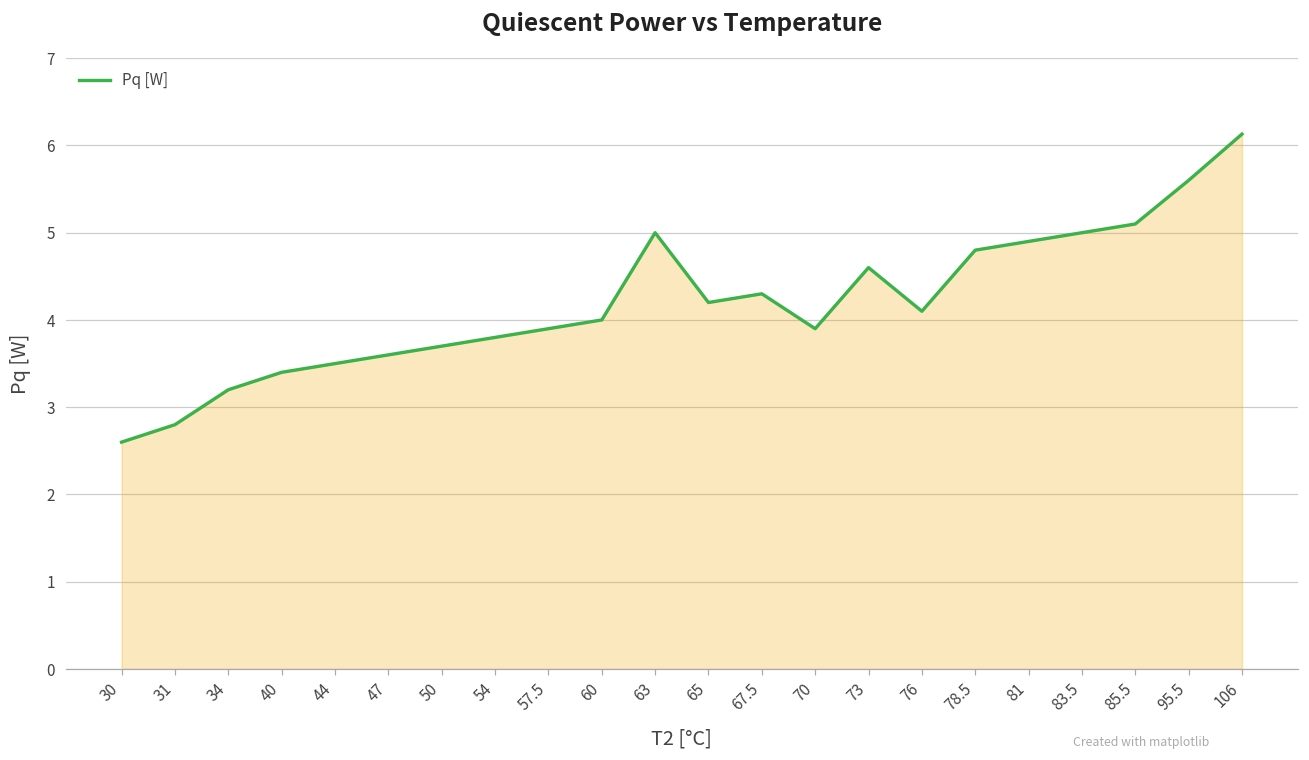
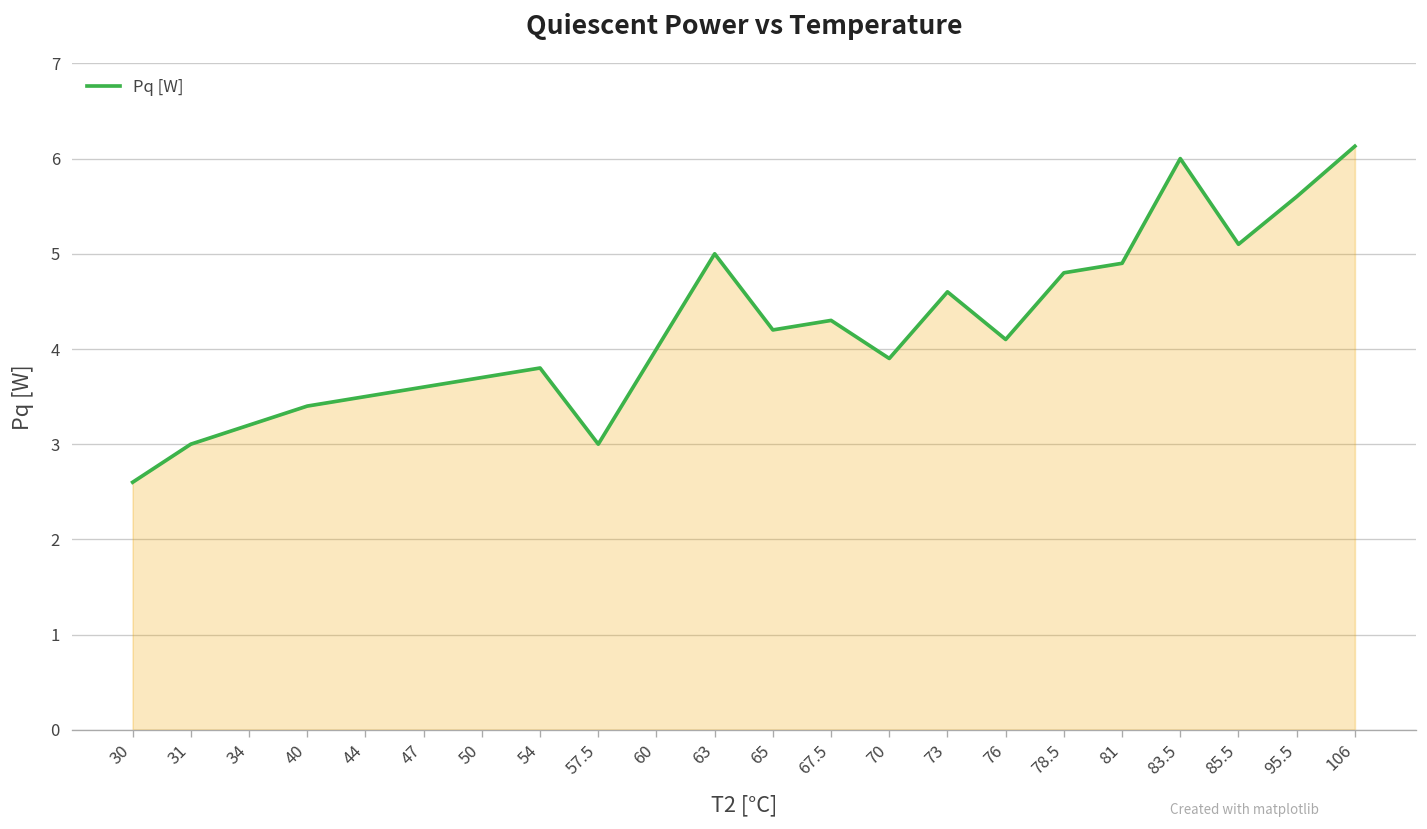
  {
    "30": 2.6,
-   "31": 2.8,
+   "31": 3.0,
    "34": 3.2,
    "40": 3.4,
    "44": 3.5,
    "47": 3.6,
    "50": 3.7,
    "54": 3.8,
-   "57.5": 3.9,
+   "57.5": 3.0,
    "60": 4.0,
    "63": 5.0,
    "65": 4.2,
    "67.5": 4.3,
    "70": 3.9,
    "73": 4.6,
    "76": 4.1,
    "78.5": 4.8,
    "81": 4.9,
-   "83.5": 5,
+   "83.5": 6,
    "85.5": 5.1,
    "95.5": 5.6,
    "106": 6.1
  }
